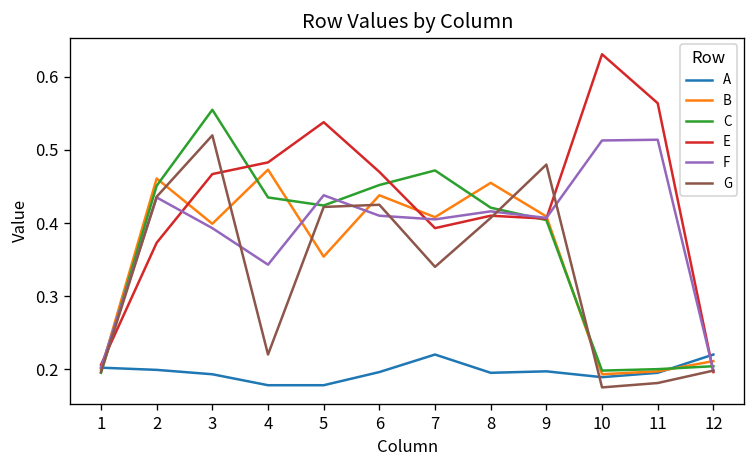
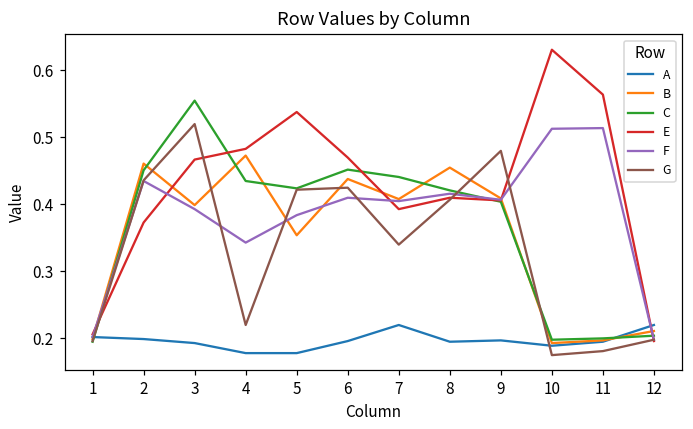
  {
    "A": {
      "2": 0.20,
      "3": 0.19,
      "4": 0.18,
      "5": 0.18,
      "6": 0.20,
      "7": 0.22,
      "8": 0.20,
      "9": 0.20,
      "12": 0.22
    },
    "B": {
      "2": 0.46,
      "3": 0.40,
      "4": 0.47,
      "5": 0.35,
      "6": 0.44,
      "8": 0.46,
      "12": 0.21
    },
    "C": {
      "2": 0.45,
      "3": 0.56,
      "4": 0.44,
      "6": 0.45,
-     "7": 0.47,
+     "7": 0.44,
      "8": 0.42,
      "10": 0.20,
      "12": 0.20
    },
    "E": {
      "2": 0.37,
      "3": 0.47,
      "4": 0.48,
      "5": 0.54,
      "6": 0.47,
      "7": 0.39,
      "10": 0.63,
      "11": 0.56
    },
    "F": {
      "3": 0.39,
      "4": 0.34,
-     "5": 0.44,
+     "5": 0.38,
      "6": 0.41,
      "8": 0.42,
      "10": 0.51,
      "11": 0.51
    },
    "G": {
      "3": 0.52,
      "4": 0.22,
      "6": 0.43,
      "7": 0.34,
      "9": 0.48,
      "10": 0.18,
      "11": 0.18
    }
  }
